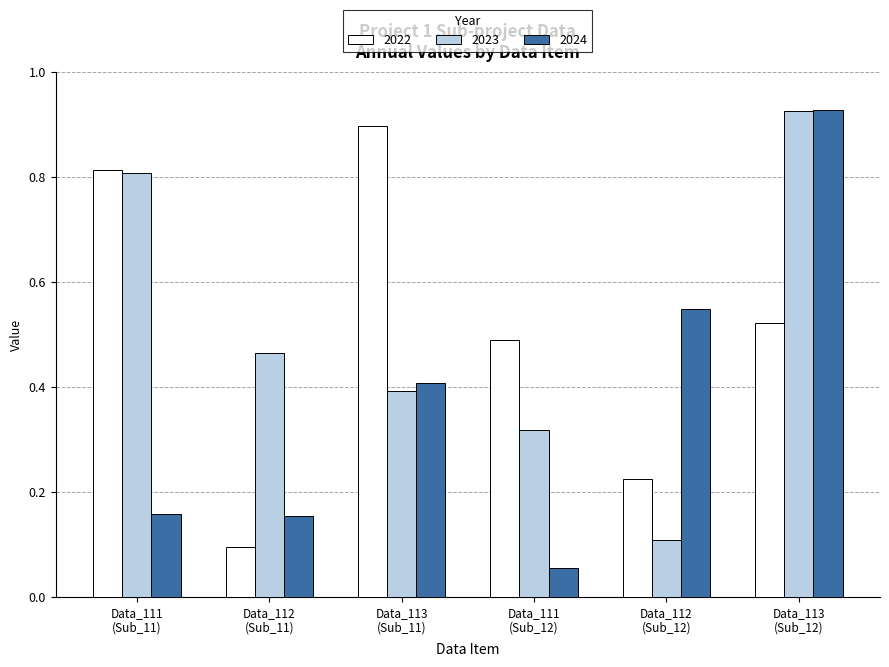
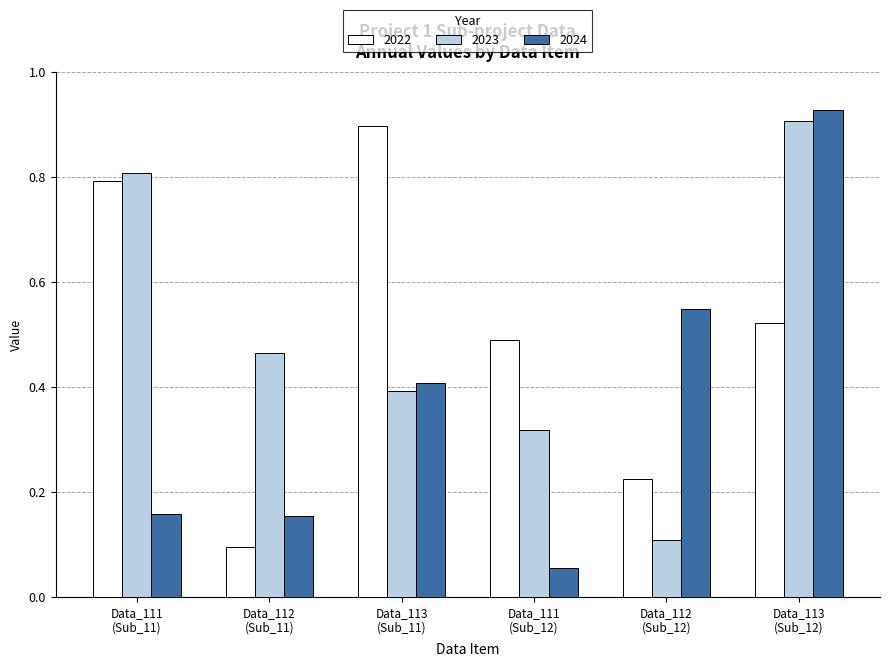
  {
    "2022": {
-     "Data_111 (Sub_11)": 0.81,
+     "Data_111 (Sub_11)": 0.79,
      "Data_112 (Sub_11)": 0.10,
      "Data_113 (Sub_11)": 0.90,
      "Data_111 (Sub_12)": 0.49,
      "Data_112 (Sub_12)": 0.23,
      "Data_113 (Sub_12)": 0.52
    },
    "2023": {
      "Data_111 (Sub_11)": 0.81,
      "Data_112 (Sub_11)": 0.46,
      "Data_113 (Sub_11)": 0.39,
      "Data_111 (Sub_12)": 0.32,
      "Data_112 (Sub_12)": 0.11,
-     "Data_113 (Sub_12)": 0.92
+     "Data_113 (Sub_12)": 0.91
    },
    "2024": {
      "Data_111 (Sub_11)": 0.16,
      "Data_112 (Sub_11)": 0.15,
      "Data_113 (Sub_11)": 0.41,
      "Data_111 (Sub_12)": 0.06,
      "Data_112 (Sub_12)": 0.55,
      "Data_113 (Sub_12)": 0.93
    }
  }
